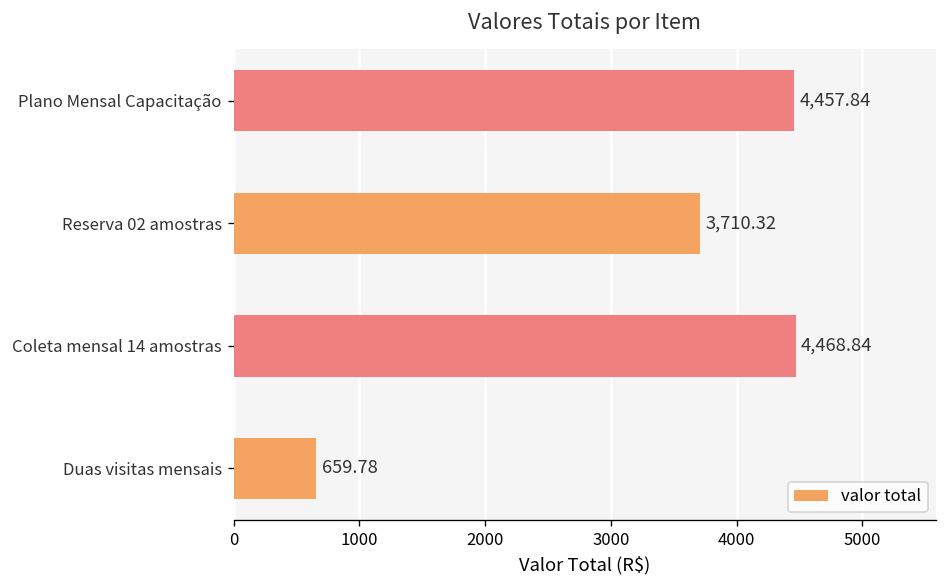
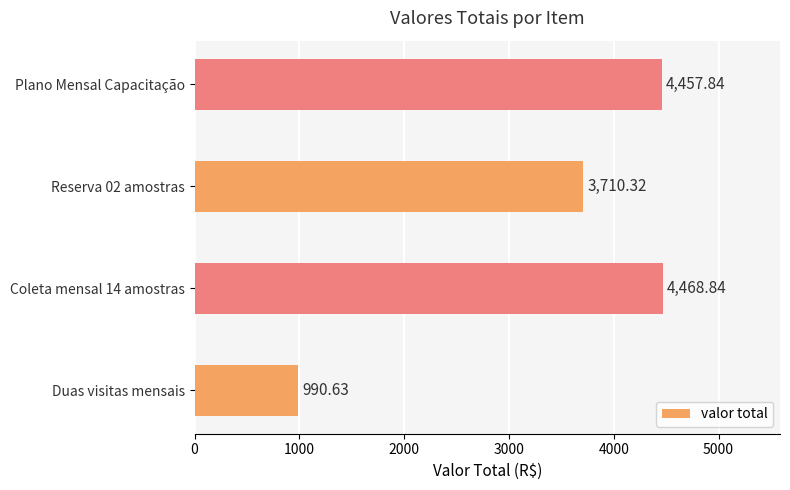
  {
    "Plano Mensal Capacitação": "4,457.84",
    "Reserva 02 amostras": "3,710.32",
    "Coleta mensal 14 amostras": "4,468.84",
-   "Duas visitas mensais": "659.78"
+   "Duas visitas mensais": "990.63"
  }
